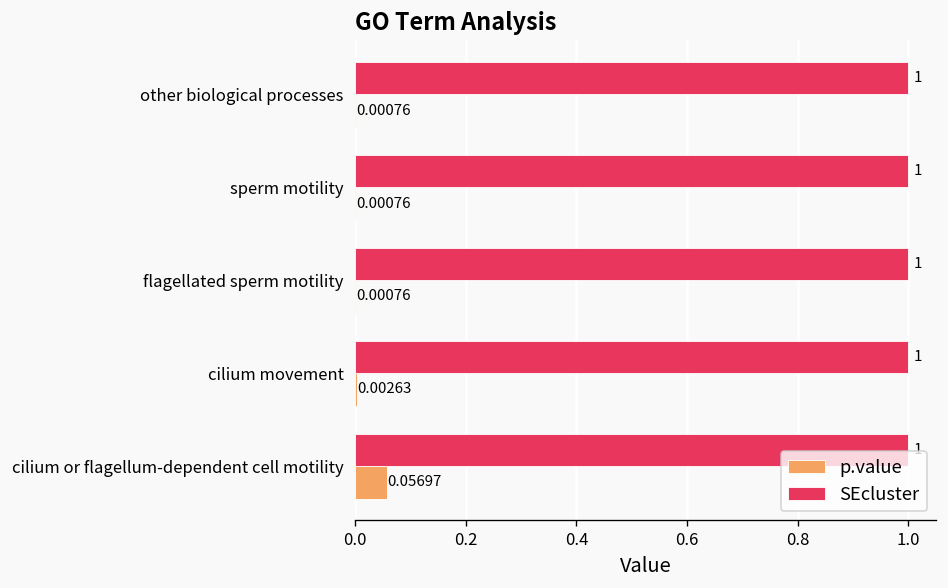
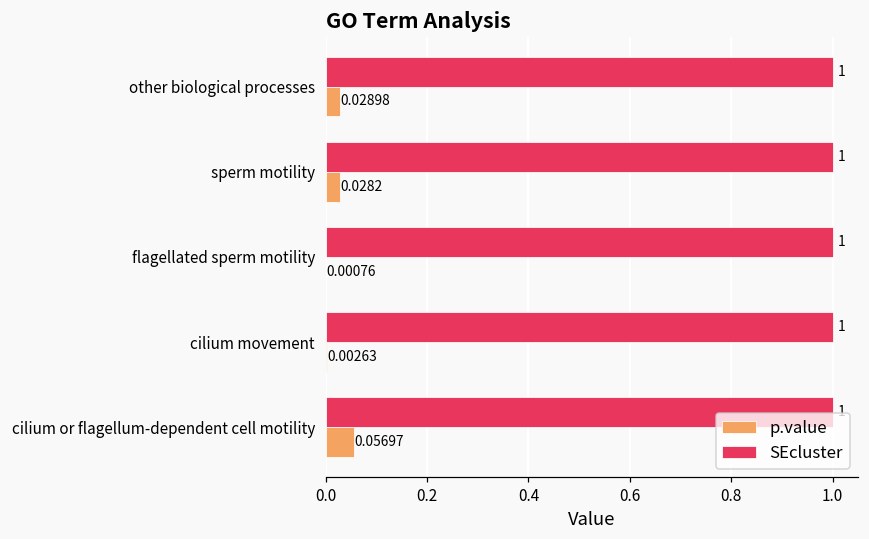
  {
    "p.value": {
-     "other biological processes": 0.00076,
-     "sperm motility": 0.00076,
+     "other biological processes": 0.02898,
+     "sperm motility": 0.0282,
      "flagellated sperm motility": 0.00076,
      "cilium movement": 0.00263,
      "cilium or flagellum-dependent cell motility": 0.05697
    },
    "SEcluster": {
      "other biological processes": 1,
      "sperm motility": 1,
      "flagellated sperm motility": 1,
      "cilium movement": 1
    }
  }
